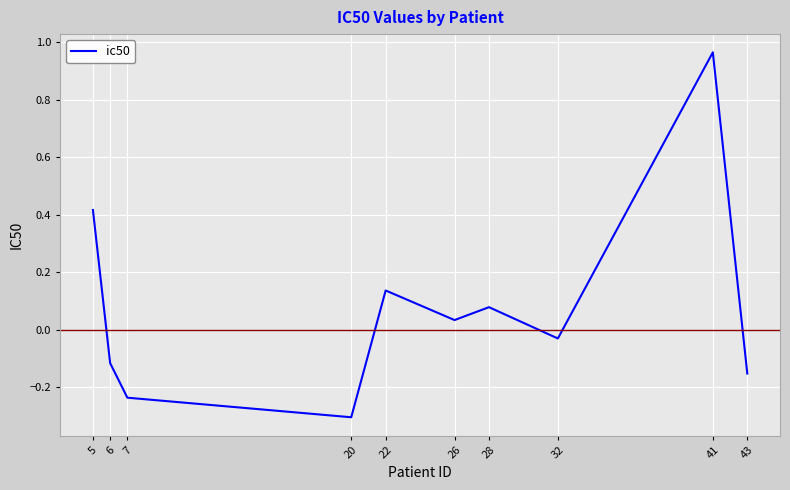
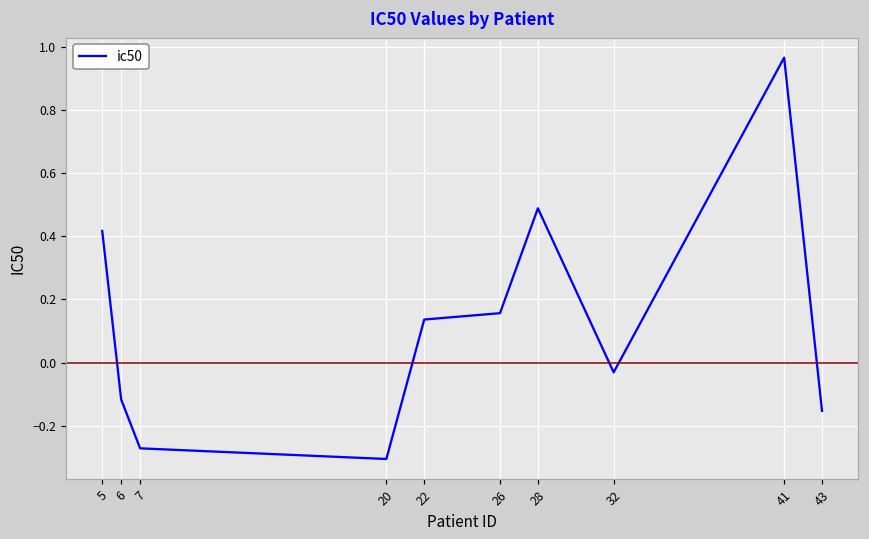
  {
    "5": 0.42,
    "6": -0.12,
-   "7": -0.24,
+   "7": -0.27,
    "20": -0.30,
    "22": 0.14,
-   "26": 0.03,
-   "28": 0.08,
+   "26": 0.16,
+   "28": 0.49,
    "32": -0.03,
    "41": 0.96,
    "43": -0.15
  }
